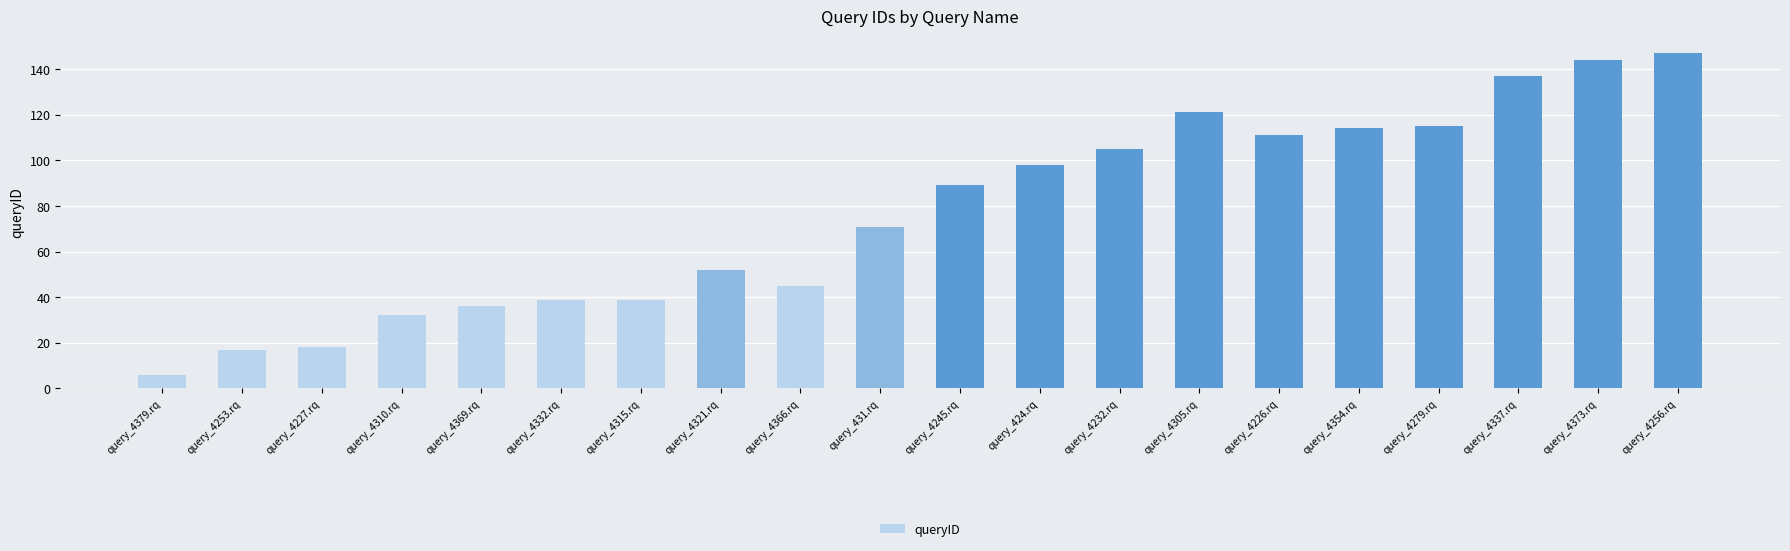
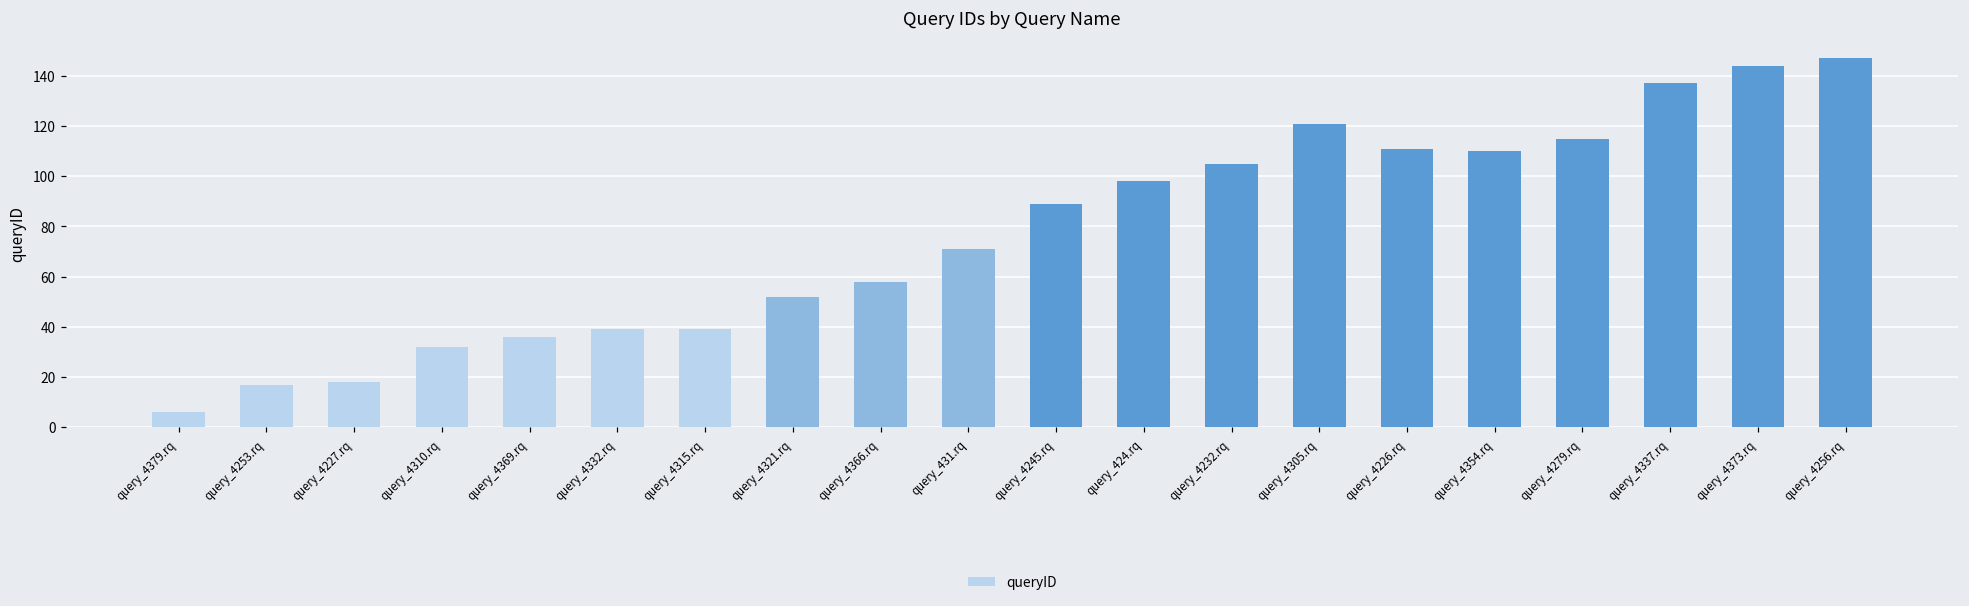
  {
    "query_4379.rq": 6,
    "query_4253.rq": 17,
    "query_4227.rq": 18,
    "query_4310.rq": 32,
    "query_4369.rq": 36,
    "query_4332.rq": 39,
    "query_4315.rq": 39,
    "query_4321.rq": 52,
-   "query_4366.rq": 45,
+   "query_4366.rq": 58,
    "query_431.rq": 71,
    "query_4245.rq": 89,
    "query_424.rq": 98,
    "query_4232.rq": 105,
    "query_4305.rq": 121,
    "query_4226.rq": 111,
-   "query_4354.rq": 114,
+   "query_4354.rq": 110,
    "query_4279.rq": 115,
    "query_4337.rq": 137,
    "query_4373.rq": 144,
    "query_4256.rq": 147
  }
